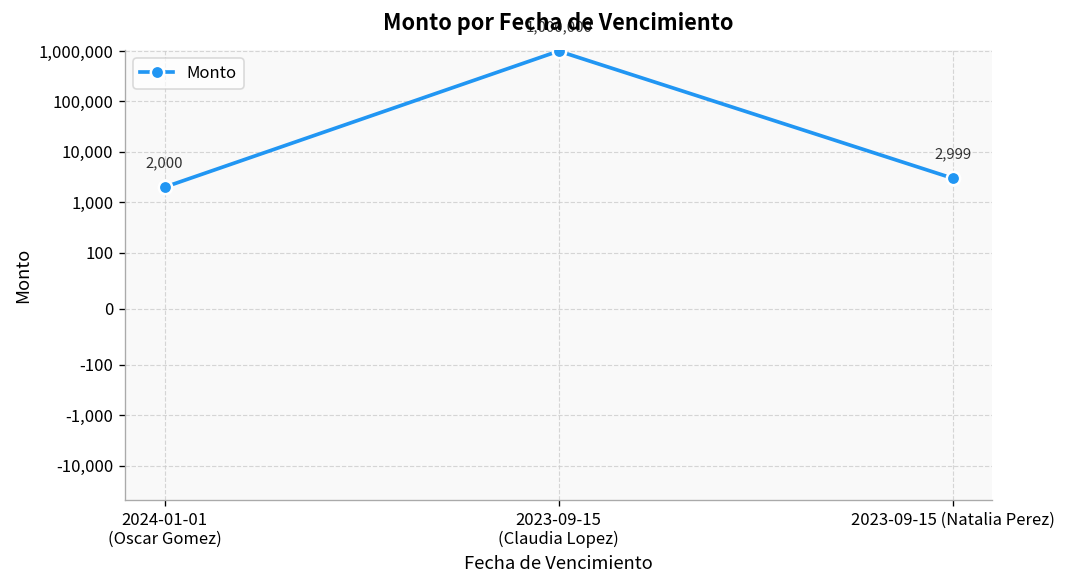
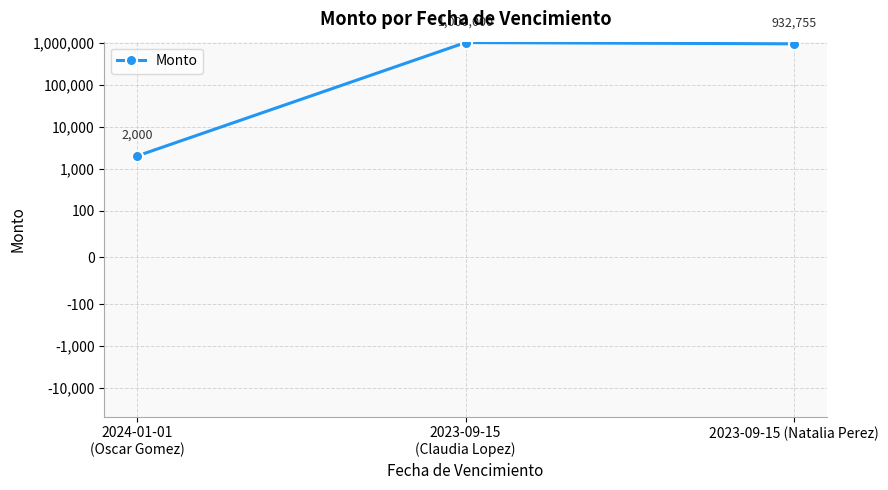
  {
    "2024-01-01 (Oscar Gomez)": "2,000",
    "2023-09-15 (Claudia Lopez)": "1,000,000",
-   "2023-09-15 (Natalia Perez)": "2,999"
+   "2023-09-15 (Natalia Perez)": "932,755"
  }
